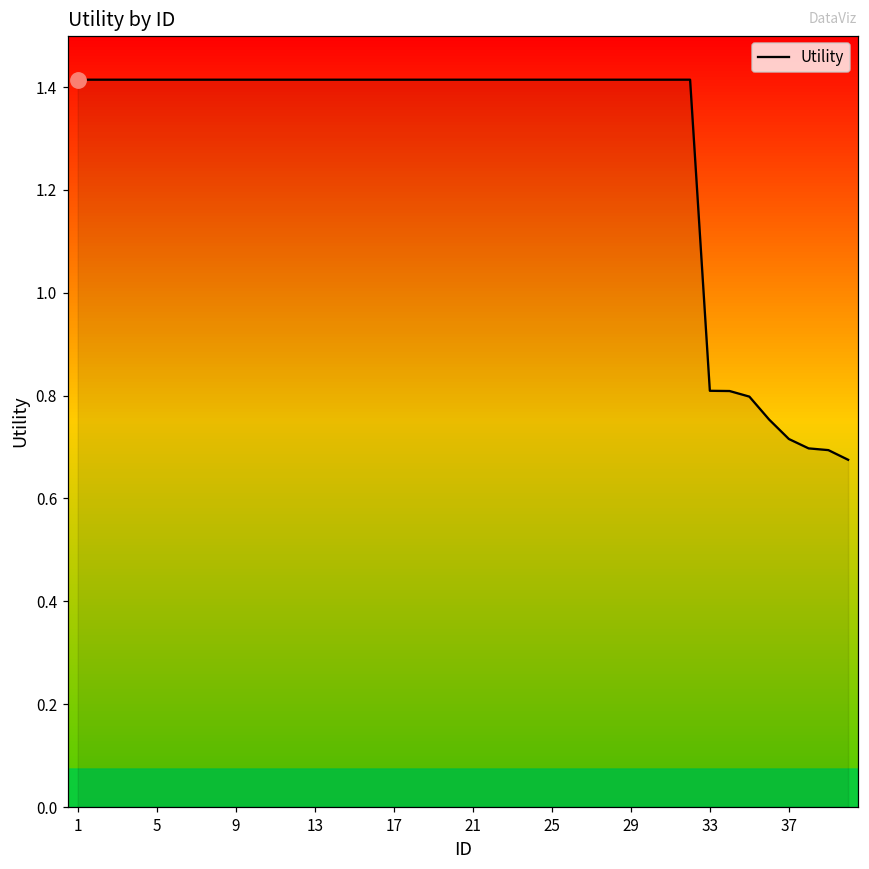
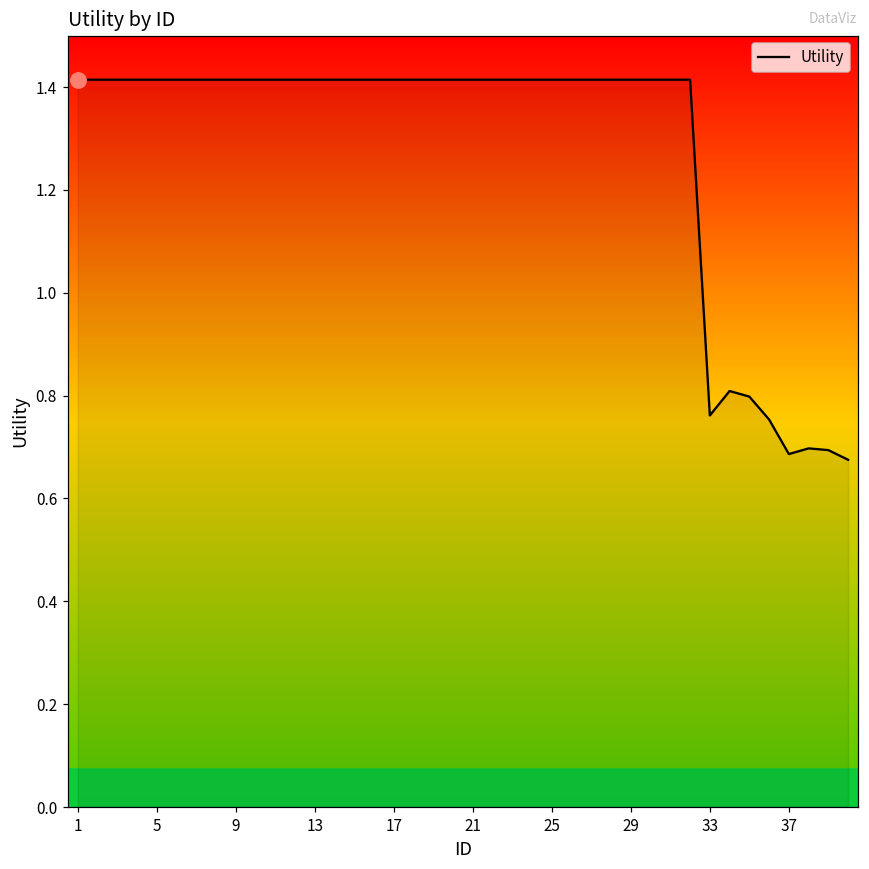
  {
    "Utility": {
      "5": 1.41,
      "9": 1.41,
      "13": 1.41,
      "17": 1.41,
      "21": 1.41,
      "25": 1.41,
      "29": 1.41,
-     "33": 0.81,
-     "37": 0.72
+     "33": 0.76,
+     "37": 0.69
    }
  }
